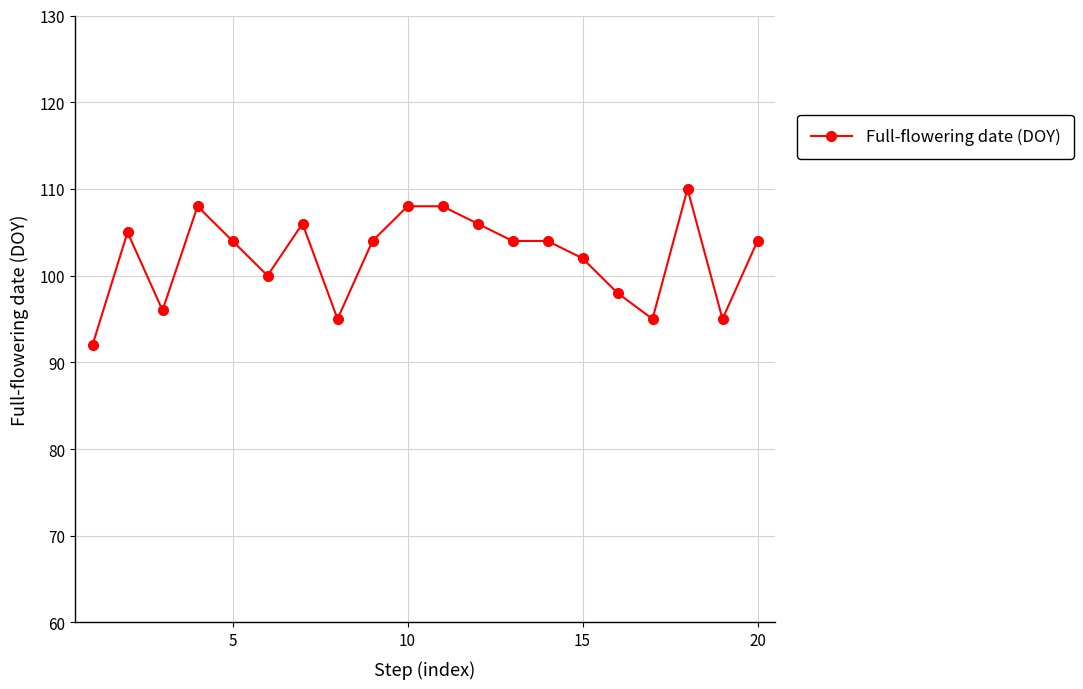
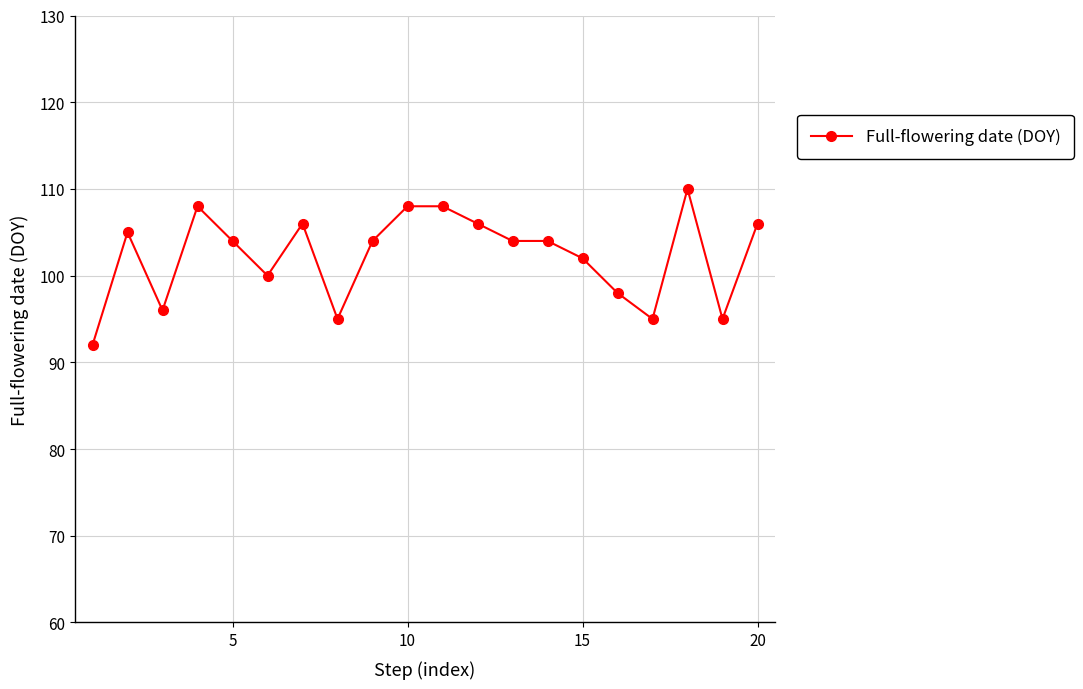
  {
    "5": 104,
    "10": 108,
    "15": 102,
-   "20": 104
+   "20": 106
  }
